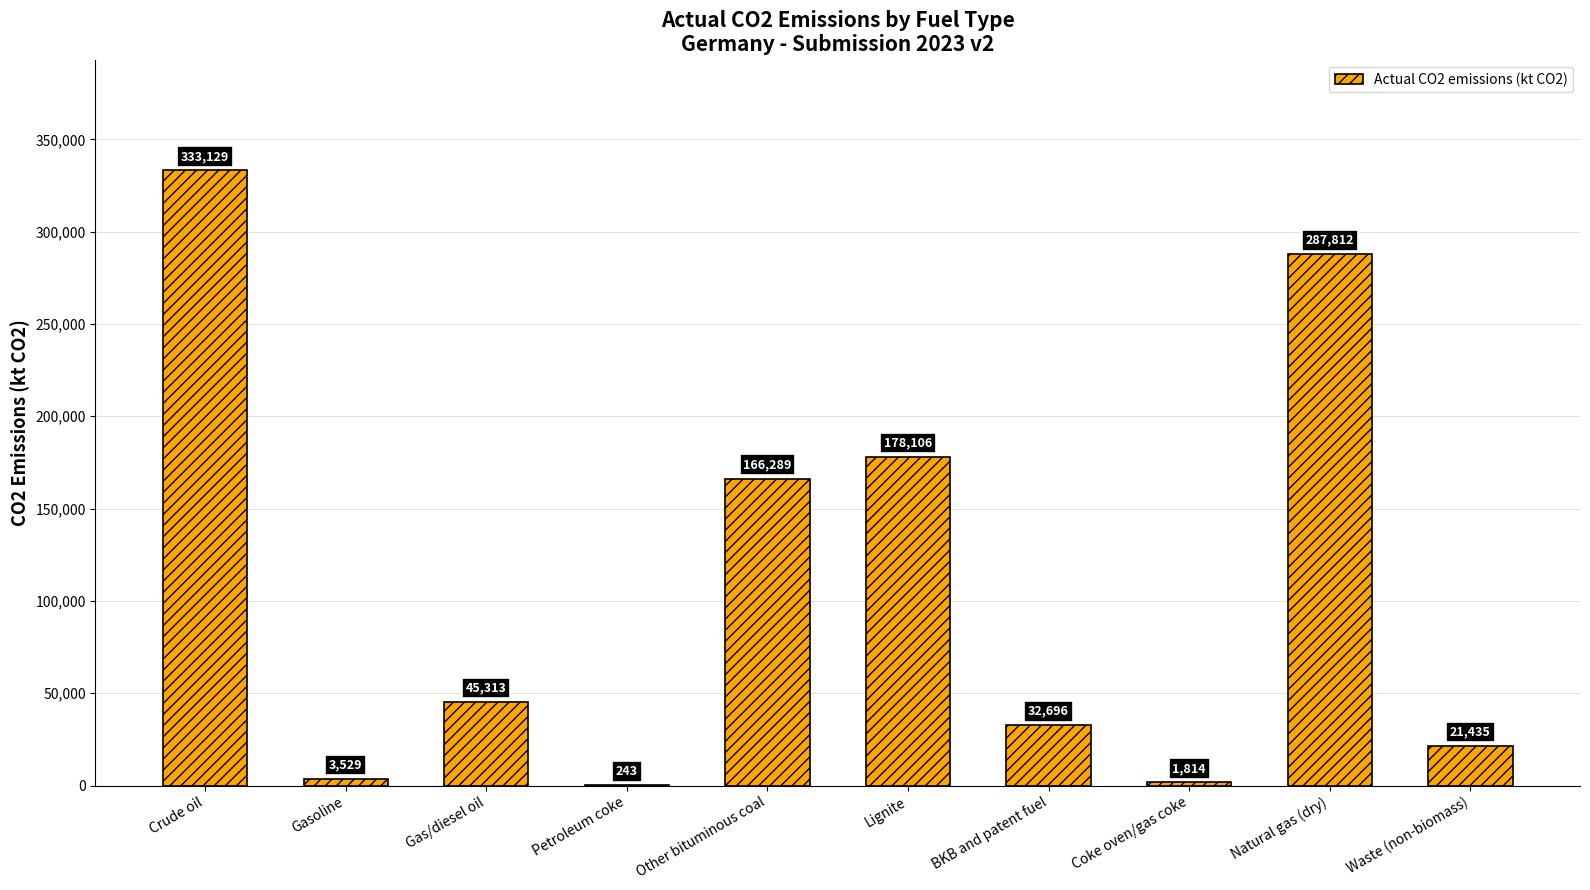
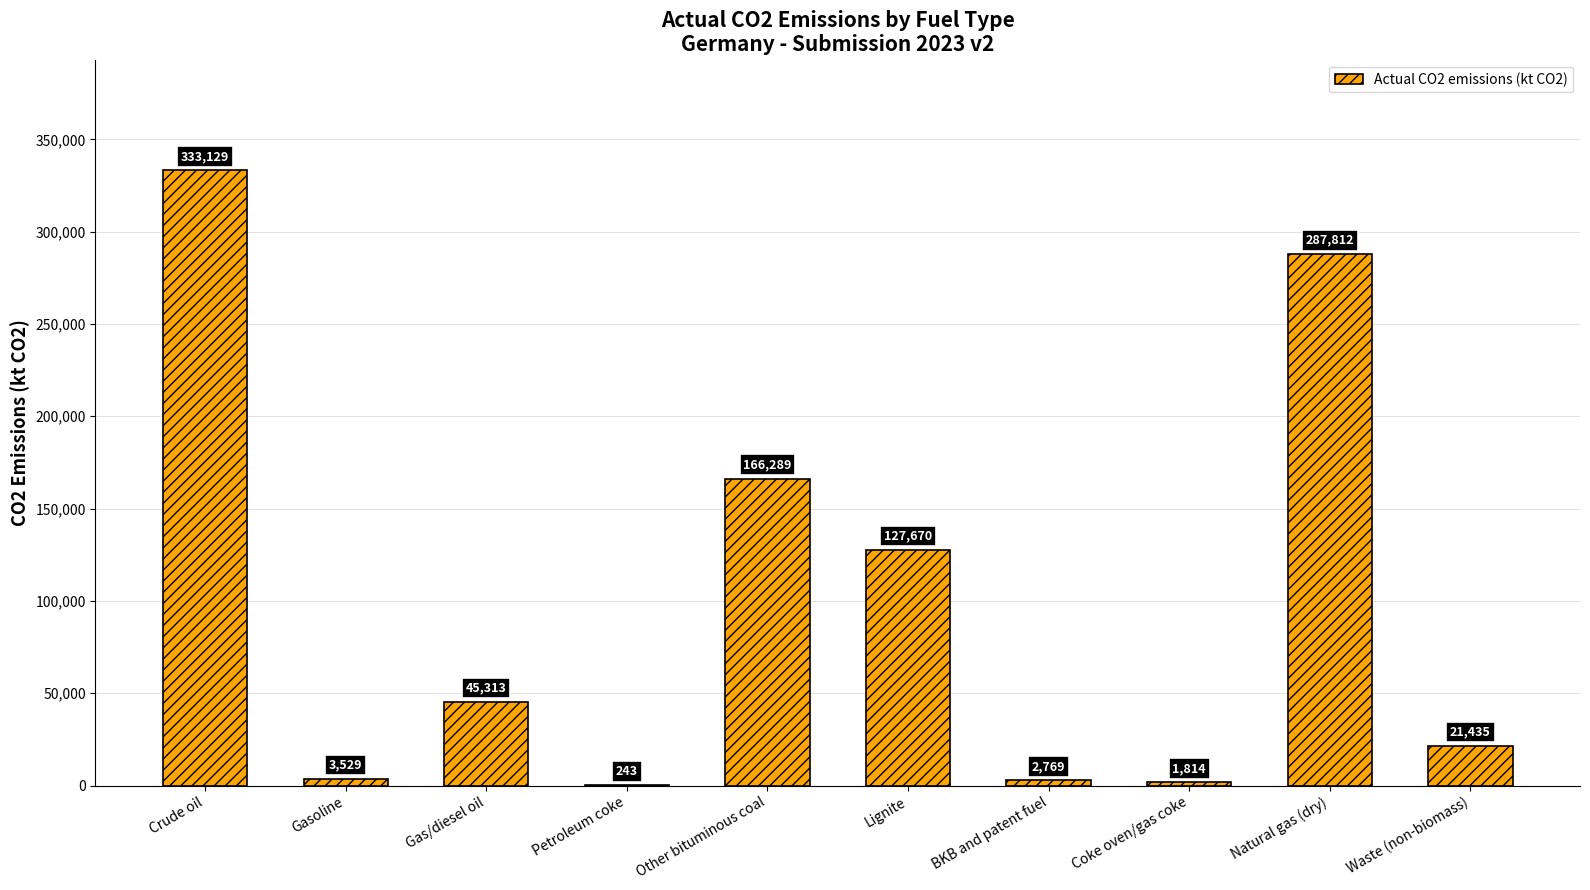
  {
-   "Lignite": "178,106",
-   "BKB and patent fuel": "32,696"
+   "Lignite": "127,670",
+   "BKB and patent fuel": "2,769"
  }
